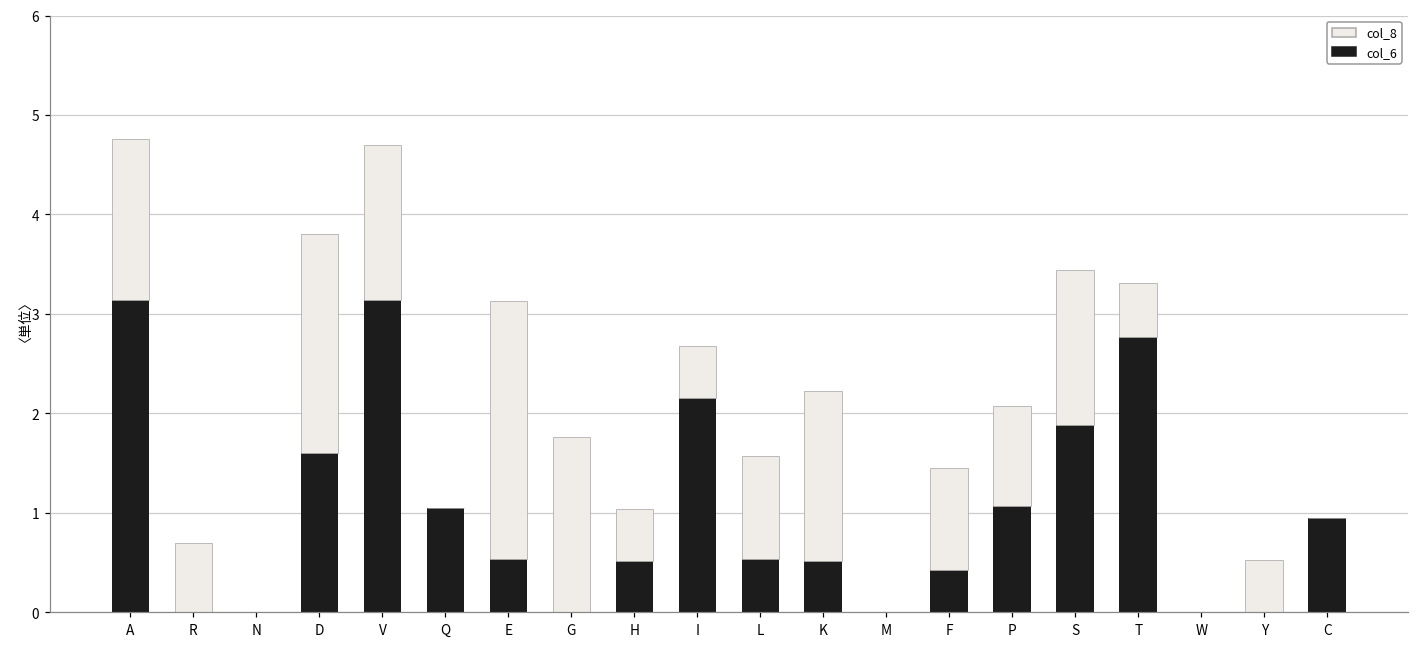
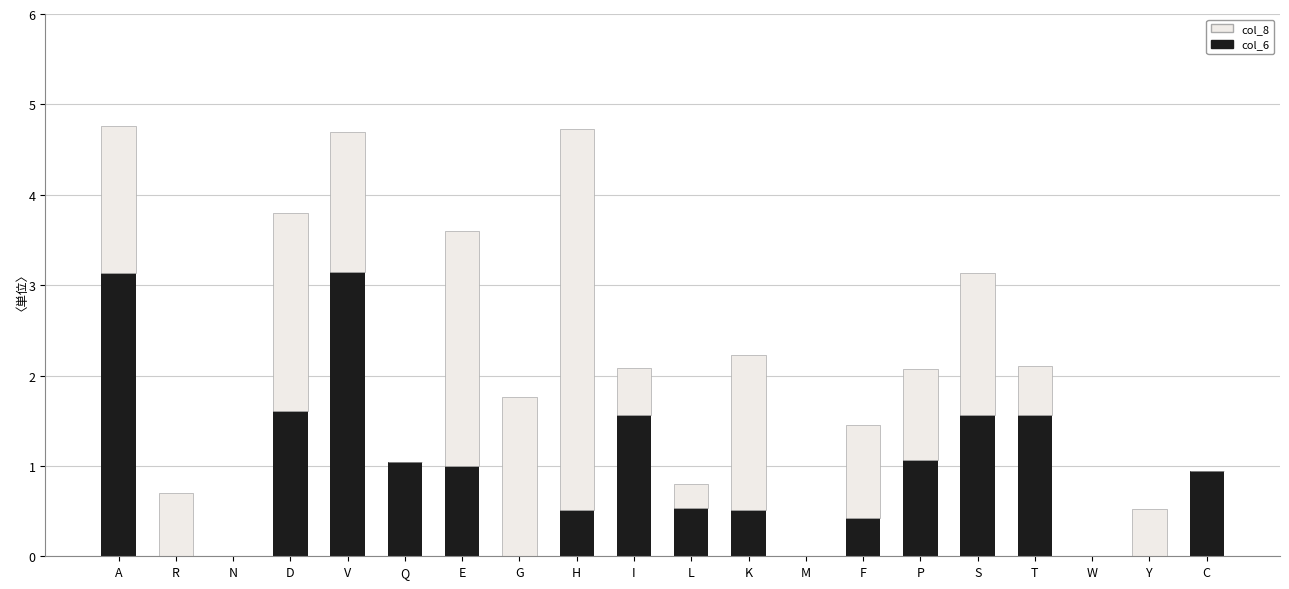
  {
    "col_6": {
      "A": 3.1,
      "R": 0.0,
      "N": 0.0,
      "D": 1.6,
      "V": 3.1,
      "Q": 1.0,
-     "E": 0.5,
+     "E": 1.0,
      "G": 0.0,
      "H": 0.5,
-     "I": 2.2,
+     "I": 1.6,
      "L": 0.5,
      "K": 0.5,
      "M": 0.0,
      "F": 0.4,
      "P": 1.1,
-     "S": 1.9,
-     "T": 2.8,
+     "S": 1.6,
+     "T": 1.6,
      "W": 0.0,
      "Y": 0.0,
      "C": 0.9
    },
    "col_8": {
      "A": 1.6,
      "R": 0.7,
      "N": 0.0,
      "D": 2.2,
      "V": 1.6,
      "Q": 0.0,
      "E": 2.6,
      "G": 1.8,
-     "H": 0.5,
+     "H": 4.2,
      "I": 0.5,
-     "L": 1.0,
+     "L": 0.3,
      "K": 1.7,
      "M": 0.0,
      "F": 1.0,
      "P": 1.0,
      "S": 1.6,
      "T": 0.5,
      "W": 0.0,
      "Y": 0.5,
      "C": 0.0
    }
  }
